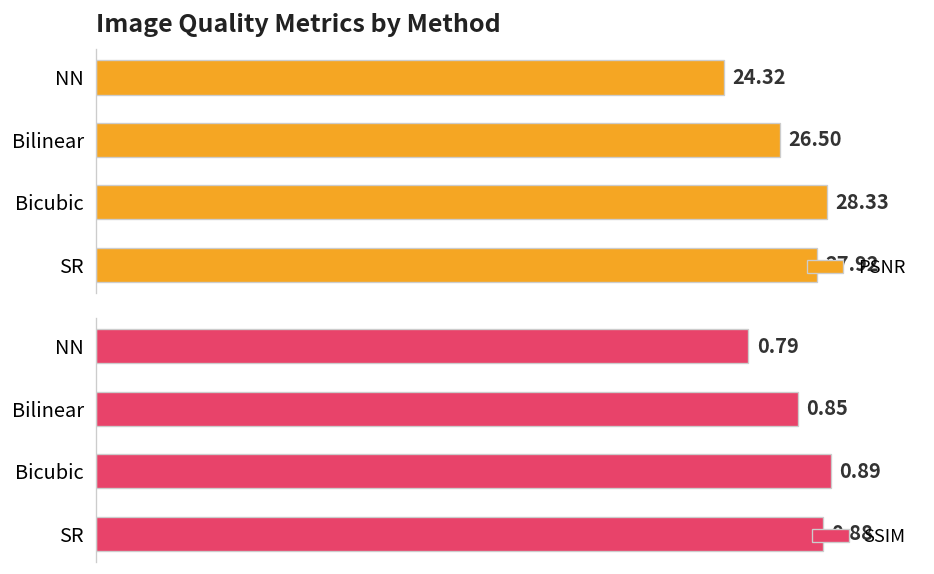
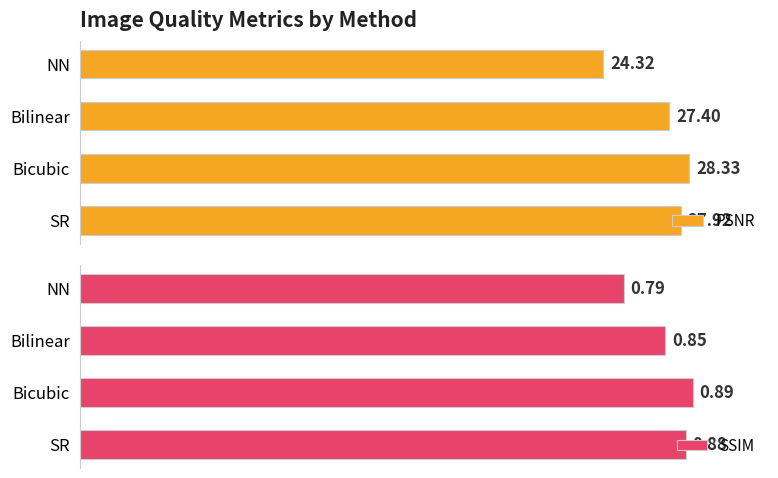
  {
    "Image Quality Metrics by Method": {
      "NN": 24.32,
-     "Bilinear": 26.50,
+     "Bilinear": 27.40,
      "Bicubic": 28.33
    }
  }
